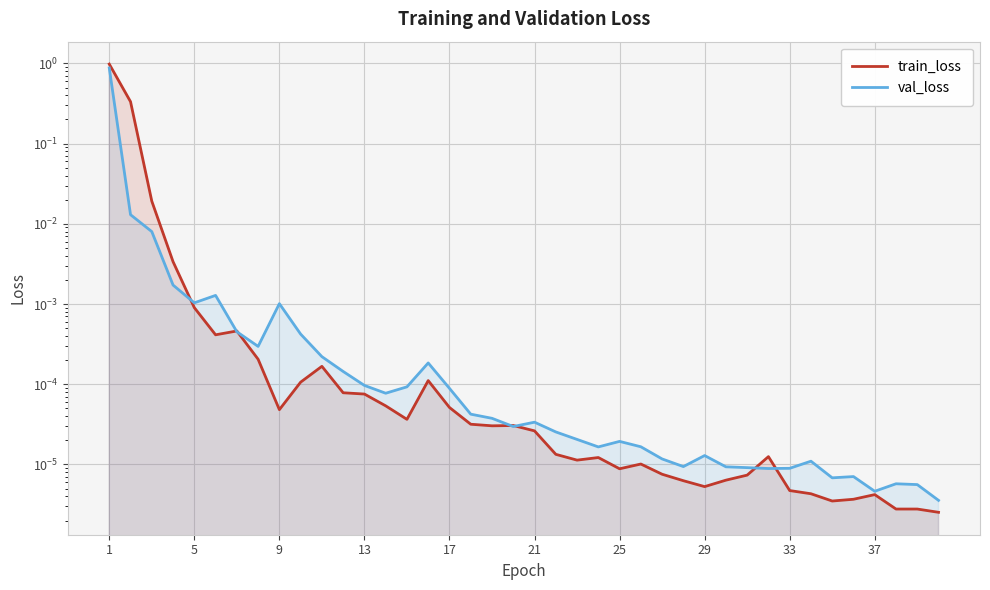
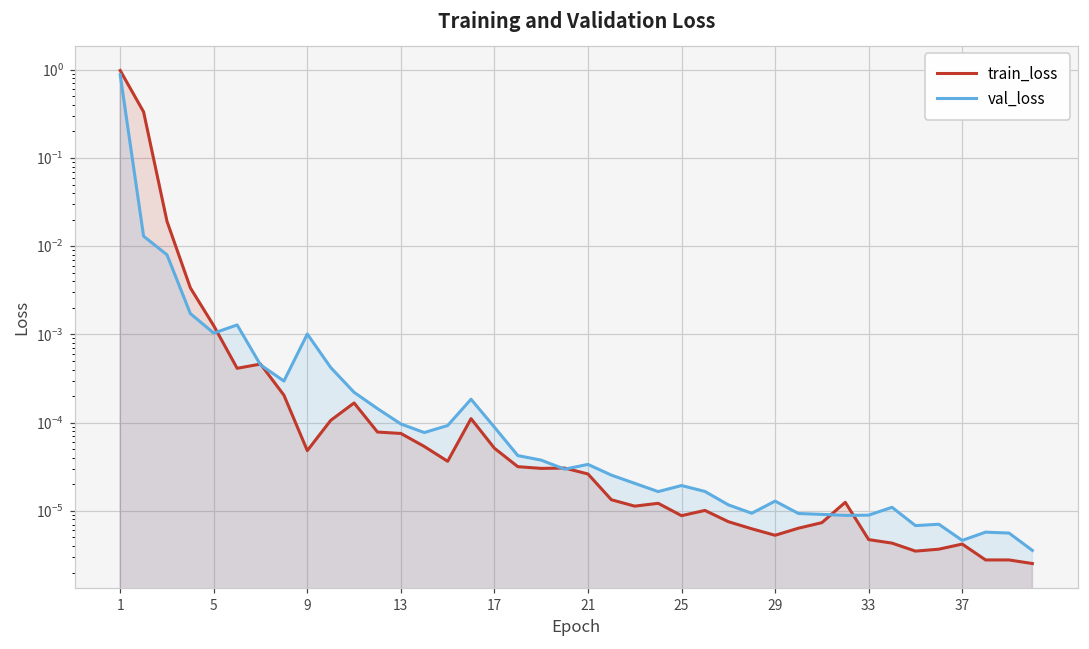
  {
    "train_loss": {
      "1": 1.0,
-     "5": 0.0009,
+     "5": 0.0013,
      "9": 0.00005,
      "13": 0.00008,
      "17": 0.00005,
      "21": 0.000026,
      "25": 0.000009,
      "29": 0.000005,
      "33": 0.000005,
      "37": 0.000004
    },
    "val_loss": {
      "1": 0.9,
      "5": 0.0010,
      "9": 0.0010,
      "13": 0.0001,
      "17": 0.00009,
      "21": 0.000034,
      "25": 0.000019,
      "29": 0.000013,
      "33": 0.000009,
      "37": 0.000005
    }
  }
